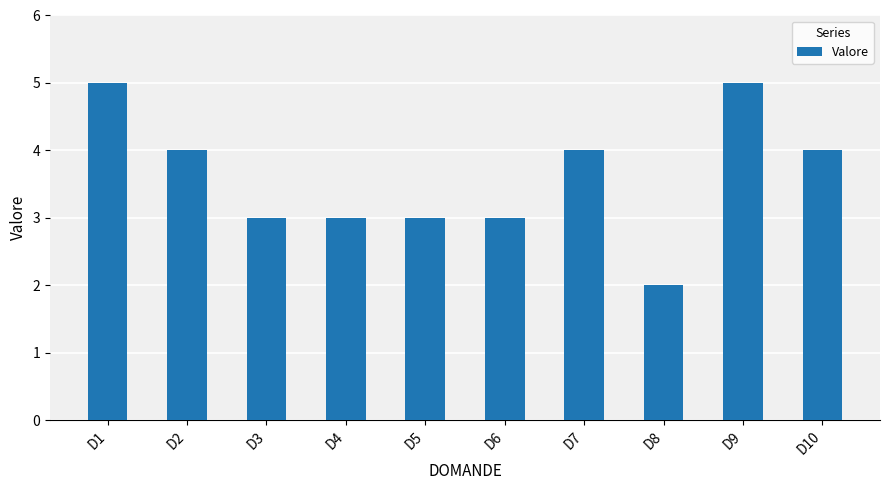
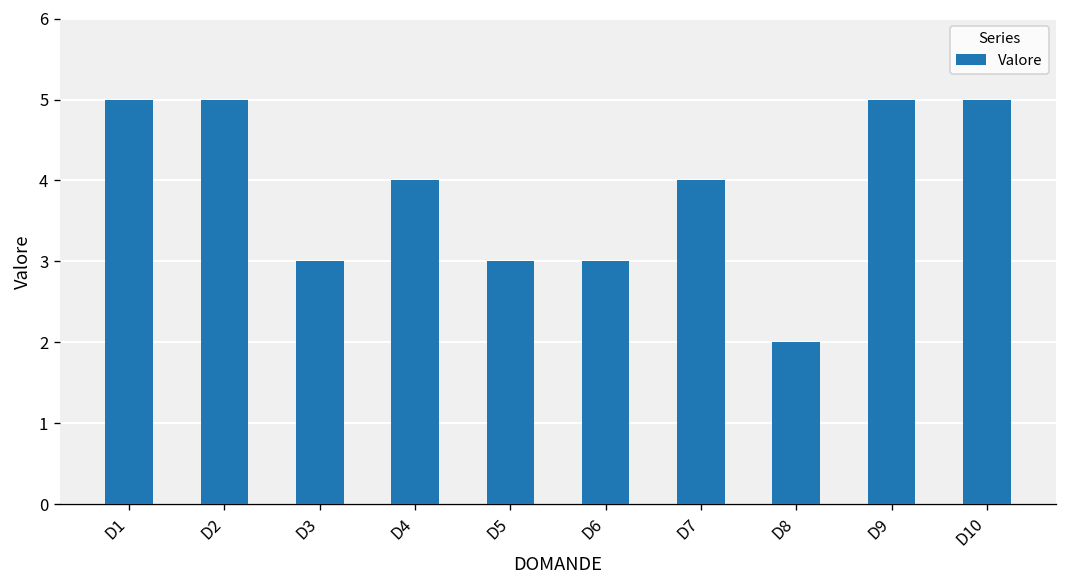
  {
    "D1": 5,
-   "D2": 4,
+   "D2": 5,
    "D3": 3,
-   "D4": 3,
+   "D4": 4,
    "D5": 3,
    "D6": 3,
    "D7": 4,
    "D8": 2,
    "D9": 5,
-   "D10": 4
+   "D10": 5
  }
